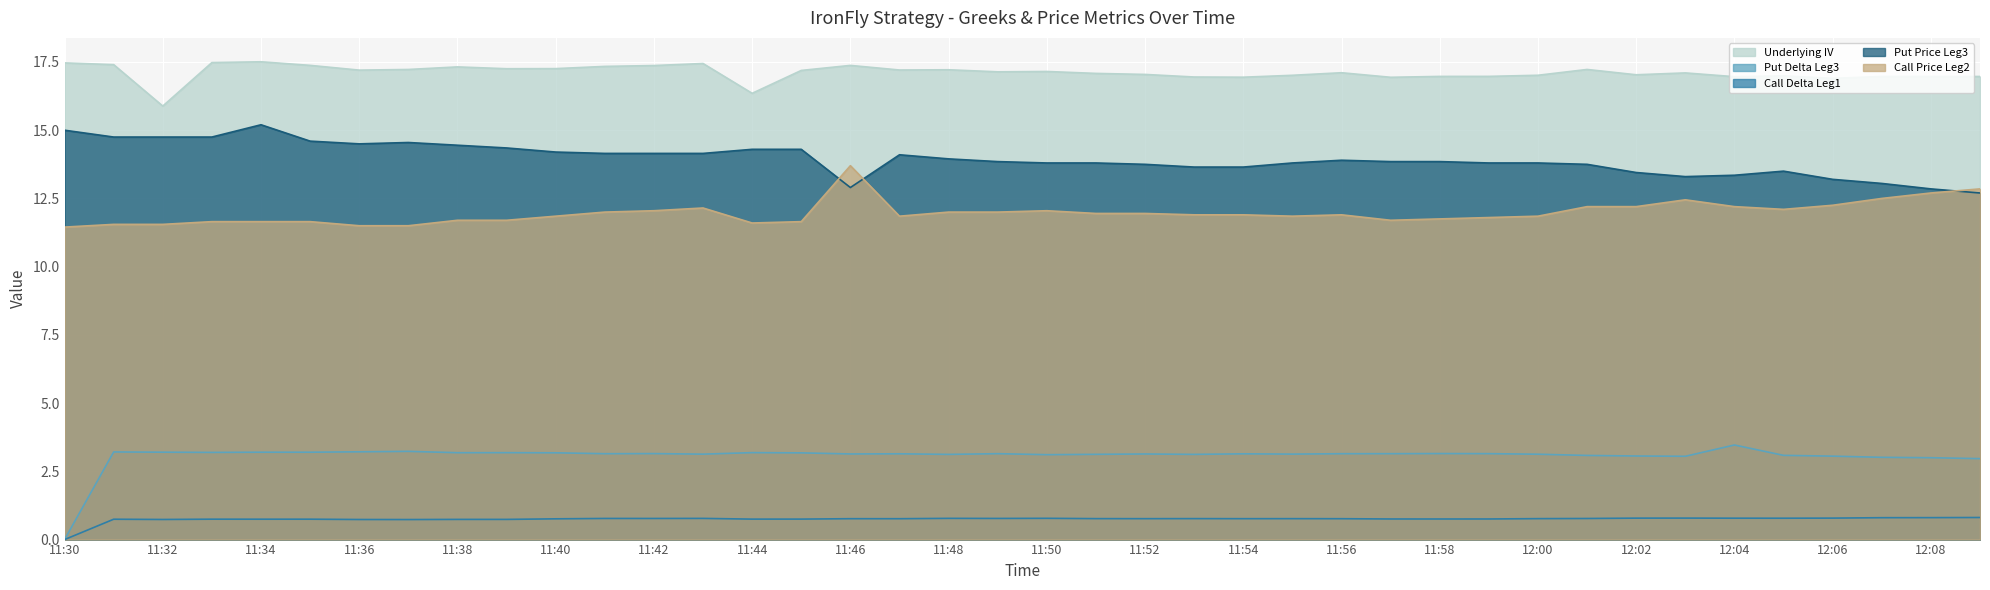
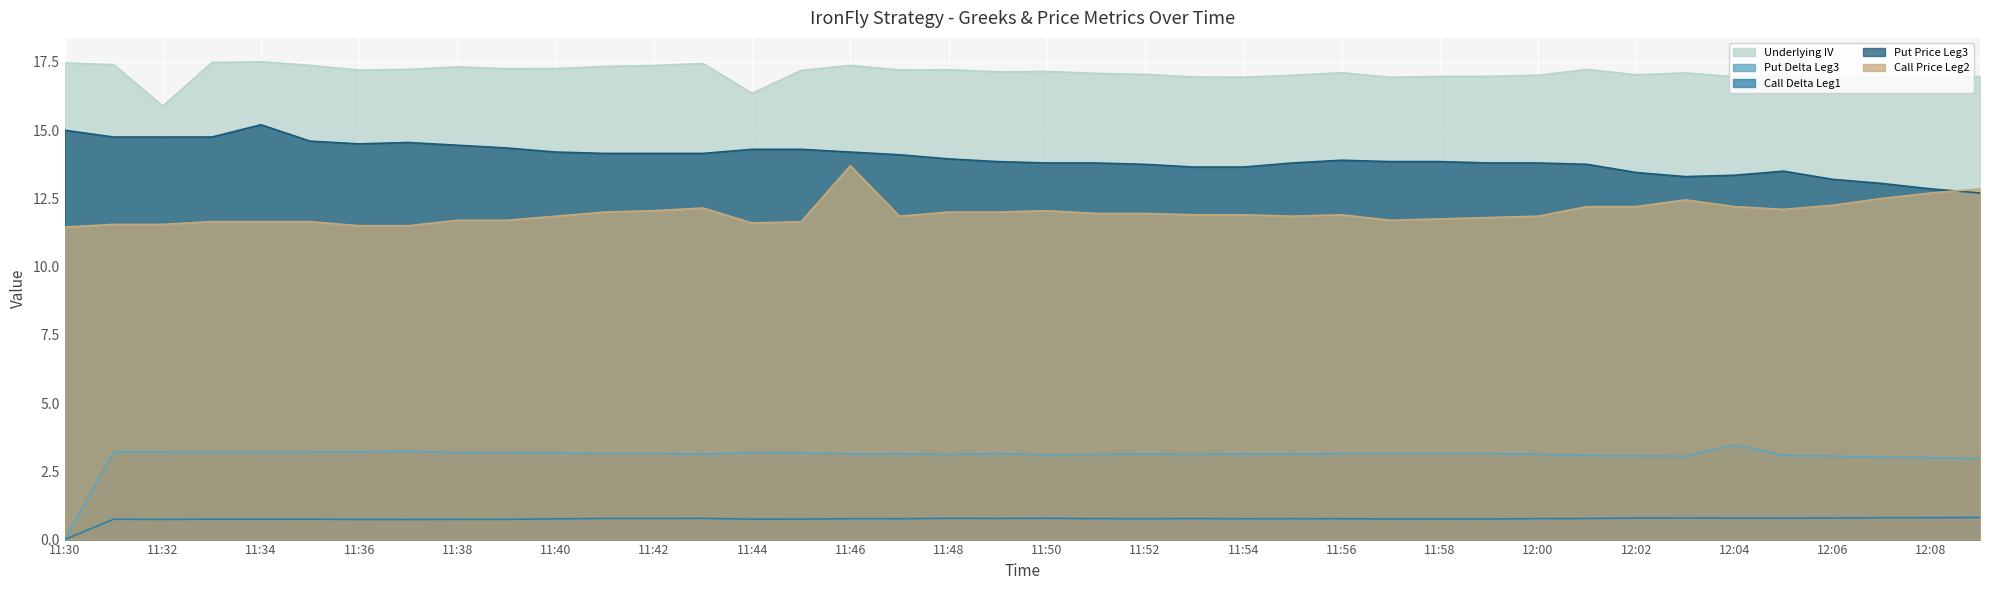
  {
    "Underlying IV": {
      "11:30": 17.5,
      "11:32": 15.9,
      "11:34": 17.5,
      "11:36": 17.2,
      "11:38": 17.3,
      "11:40": 17.3,
      "11:42": 17.4,
      "11:44": 16.4,
      "11:46": 17.4,
      "11:48": 17.2,
      "11:50": 17.2,
      "11:52": 17.0,
      "11:54": 16.9,
      "11:56": 17.1,
      "11:58": 17.0,
      "12:00": 17.0,
      "12:02": 17.0
    },
    "Put Delta Leg3": {
      "11:32": 3.2,
      "11:34": 3.2,
      "11:36": 3.2,
      "11:38": 3.2,
      "11:40": 3.2,
      "11:42": 3.2,
      "11:44": 3.2,
      "11:46": 3.1,
      "11:48": 3.1,
      "11:50": 3.1,
      "11:52": 3.1,
      "11:54": 3.1,
      "11:56": 3.1,
      "11:58": 3.2,
      "12:00": 3.1,
      "12:02": 3.1,
      "12:04": 3.5,
      "12:06": 3.1,
      "12:08": 3.0
    },
    "Call Delta Leg1": {
      "11:32": 0.7,
      "11:34": 0.7,
      "11:36": 0.7,
      "11:38": 0.7,
      "11:40": 0.8,
      "11:42": 0.8,
      "11:44": 0.7,
      "11:46": 0.8,
      "11:48": 0.8,
      "11:50": 0.8,
      "11:52": 0.8,
      "11:54": 0.8,
      "11:56": 0.8,
      "11:58": 0.8,
      "12:00": 0.8,
      "12:02": 0.8,
      "12:04": 0.8,
      "12:06": 0.8,
      "12:08": 0.8
    },
    "Put Price Leg3": {
      "11:30": 15.0,
      "11:32": 14.8,
      "11:34": 15.2,
      "11:36": 14.5,
      "11:38": 14.5,
      "11:40": 14.2,
      "11:42": 14.2,
      "11:44": 14.3,
-     "11:46": 12.9,
+     "11:46": 14.2,
      "11:48": 14.0,
      "11:50": 13.8,
      "11:52": 13.8,
      "11:54": 13.7,
      "11:56": 13.9,
      "11:58": 13.9,
      "12:00": 13.8,
      "12:02": 13.5,
      "12:04": 13.4,
      "12:06": 13.2,
      "12:08": 12.9
    },
    "Call Price Leg2": {
      "11:30": 11.5,
      "11:32": 11.6,
      "11:34": 11.7,
      "11:36": 11.5,
      "11:38": 11.7,
      "11:40": 11.9,
      "11:42": 12.1,
      "11:44": 11.6,
      "11:46": 13.7,
      "11:48": 12.0,
      "11:50": 12.1,
      "11:52": 12.0,
      "11:54": 11.9,
      "11:56": 11.9,
      "11:58": 11.8,
      "12:00": 11.9,
      "12:02": 12.2,
      "12:04": 12.2,
      "12:06": 12.3,
      "12:08": 12.7
    }
  }
